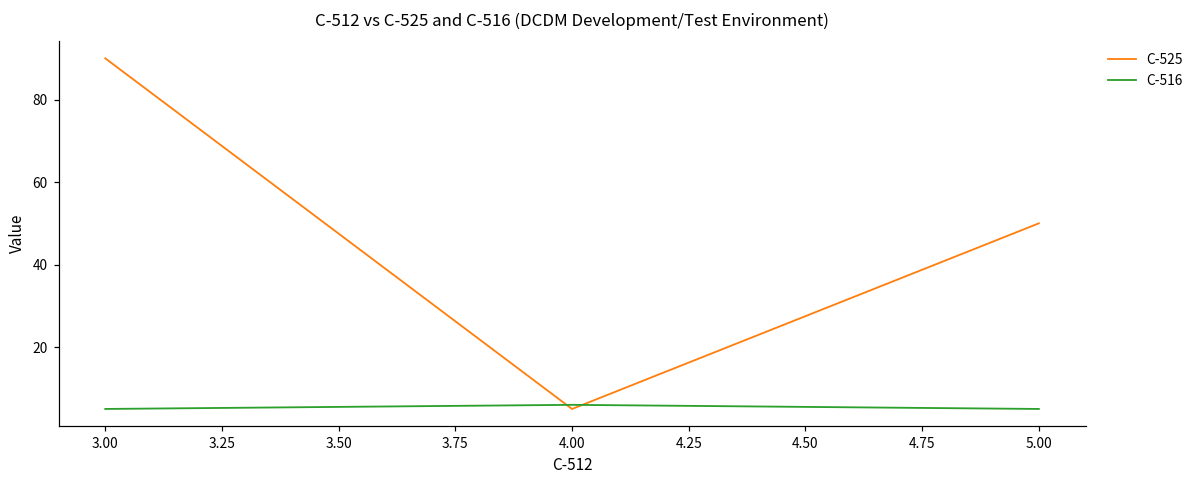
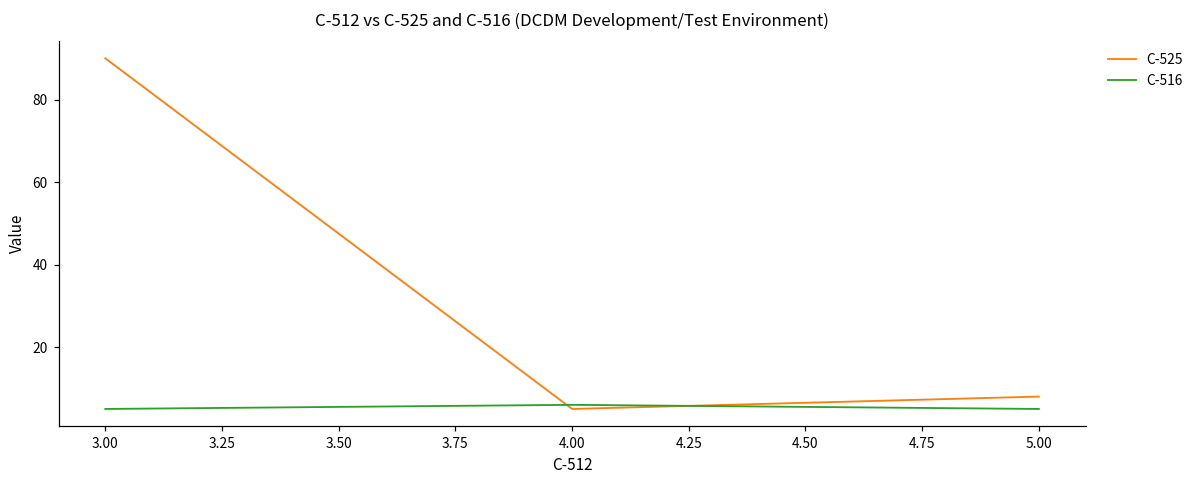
  {
    "C-525": {
      "3.00": 90,
      "4.00": 5,
-     "5.00": 50
+     "5.00": 8
    },
    "C-516": {
      "3.00": 5,
      "4.00": 6,
      "5.00": 5
    }
  }
